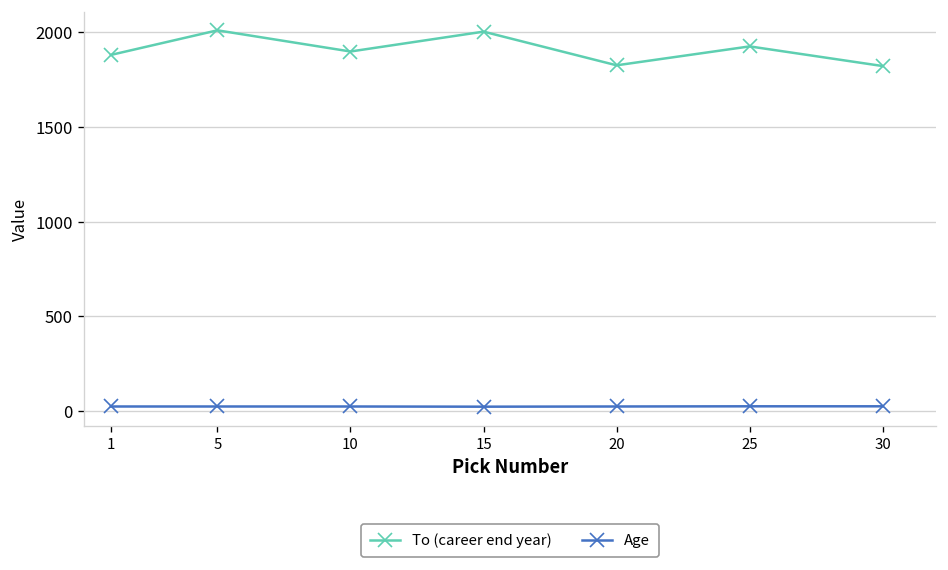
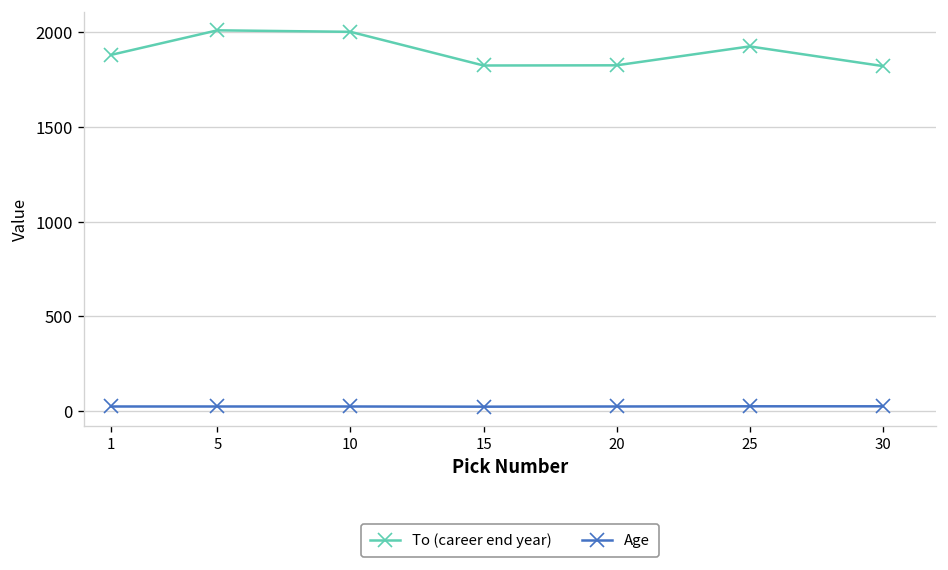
  {
    "To (career end year)": {
      "1": 1880,
      "5": 2010,
-     "10": 1900,
-     "15": 2000,
+     "10": 2000,
+     "15": 1830,
      "20": 1830,
      "25": 1930,
      "30": 1820
    },
    "Age": {
      "1": 20,
      "5": 20,
      "10": 20,
      "15": 20,
      "20": 20,
      "25": 20,
      "30": 20
    }
  }
